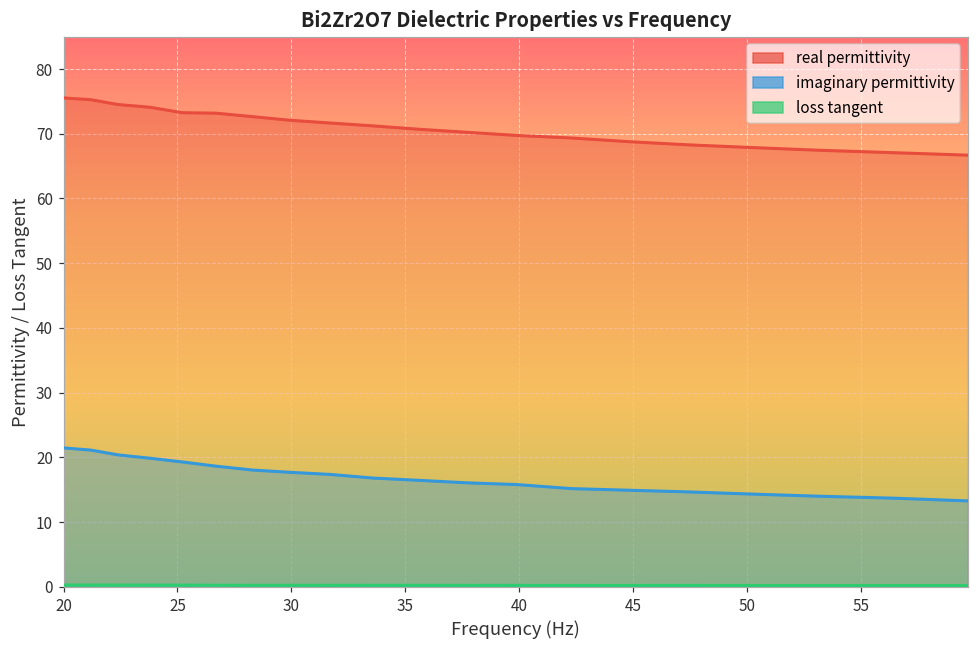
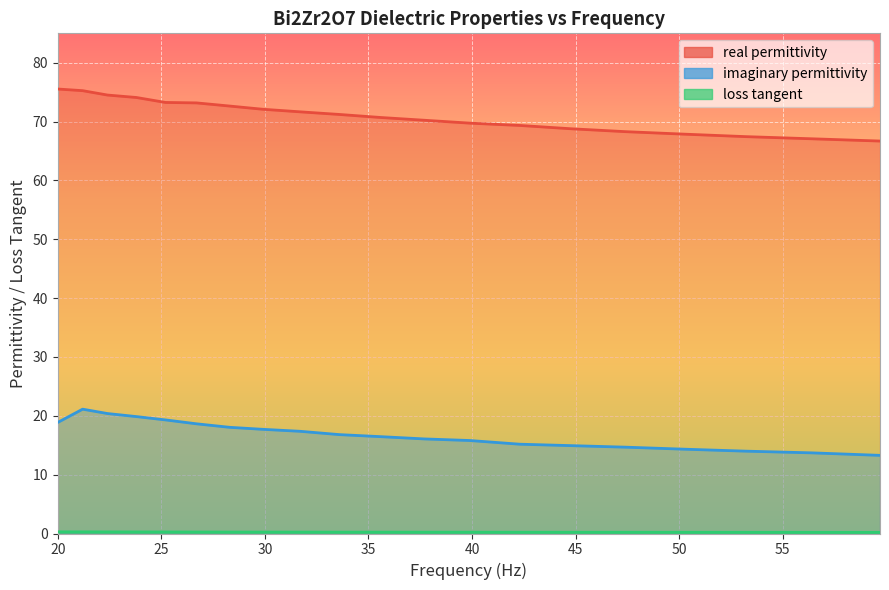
  {
    "real permittivity": {
      "20": 76
    },
    "imaginary permittivity": {
-     "20": 21
+     "20": 19
    },
    "loss tangent": {
      "20": 0
    }
  }
